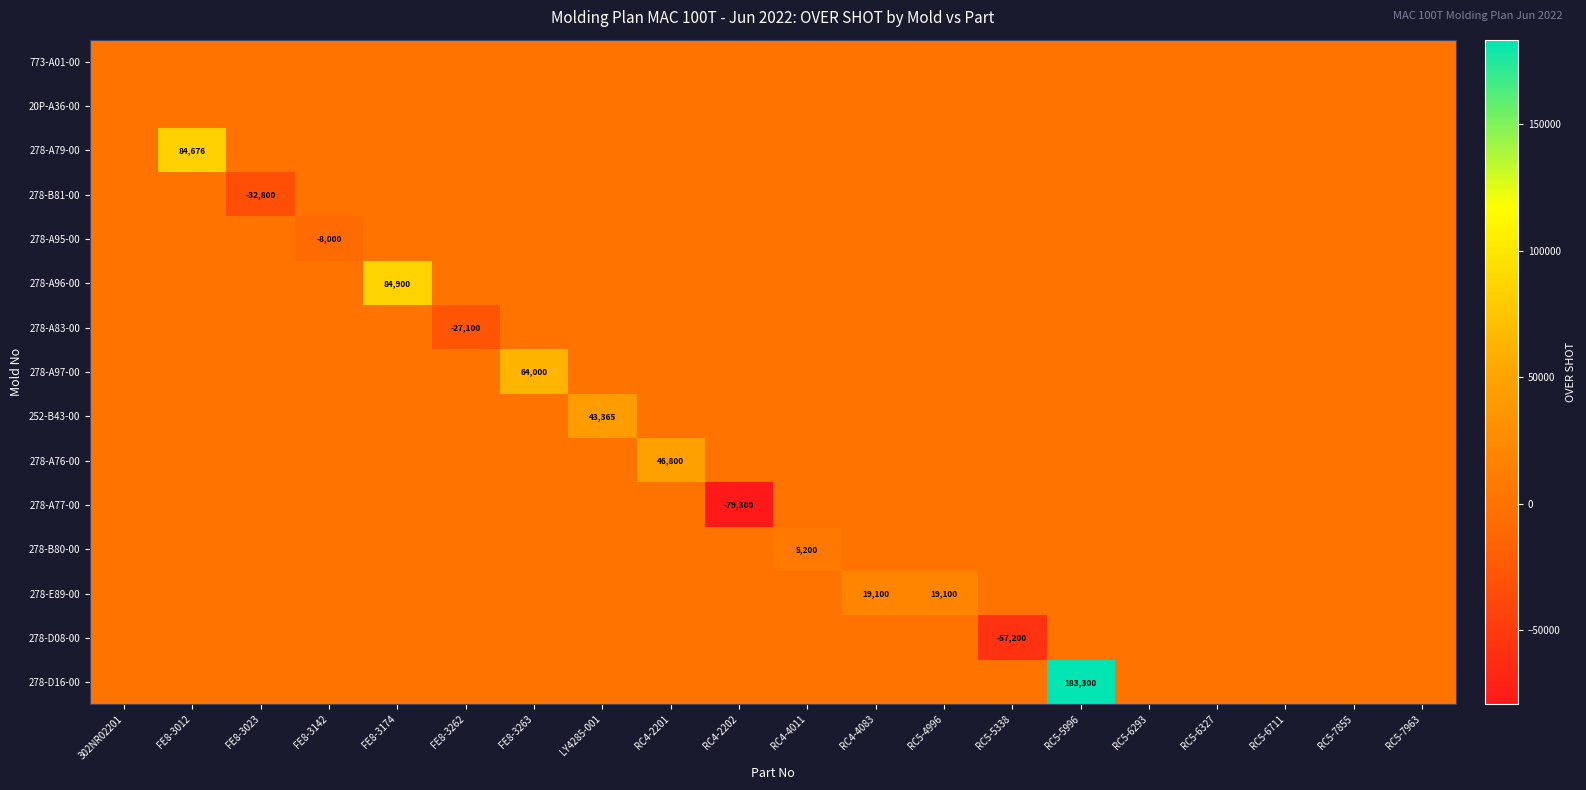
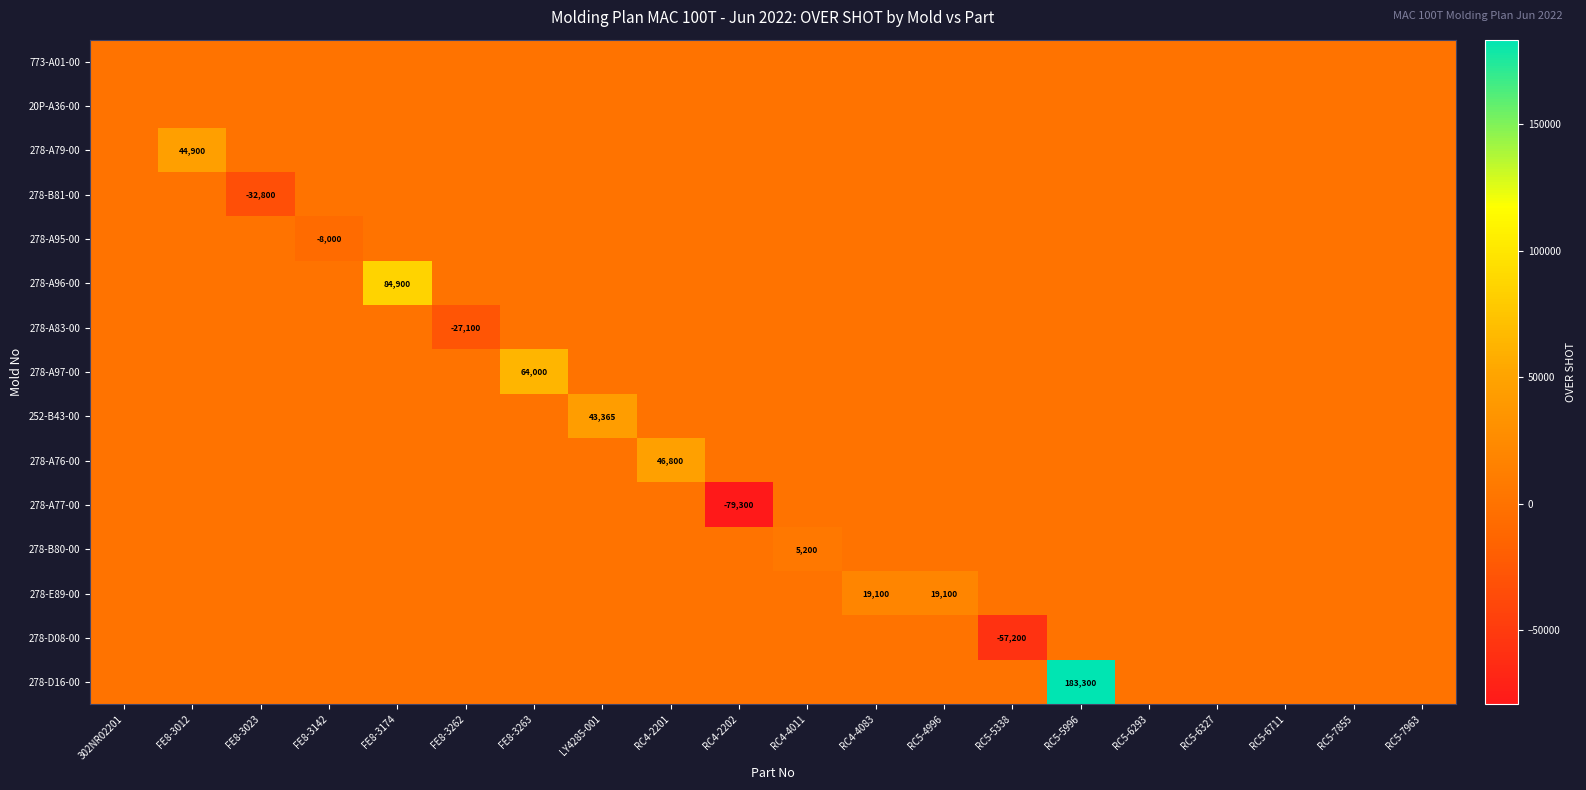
  {
    "278-A79-00": {
-     "FE8-3012": "84,676"
+     "FE8-3012": "44,900"
    },
    "278-B81-00": {
      "FE8-3023": "-32,800"
    },
    "278-A95-00": {
      "FE8-3142": "-8,000"
    },
    "278-A96-00": {
      "FE8-3174": "84,900"
    },
    "278-A83-00": {
      "FE8-3262": "-27,100"
    },
    "278-A97-00": {
      "FE8-3263": "64,000"
    },
    "252-B43-00": {
      "LY4285-001": "43,365"
    },
    "278-A76-00": {
      "RC4-2201": "46,800"
    },
    "278-A77-00": {
      "RC4-2202": "-79,300"
    },
    "278-B80-00": {
      "RC4-4011": "5,200"
    },
    "278-E89-00": {
      "RC4-4083": "19,100",
      "RC5-4996": "19,100"
    },
    "278-D08-00": {
      "RC5-5338": "-57,200"
    },
    "278-D16-00": {
      "RC5-5996": "183,300"
    }
  }
